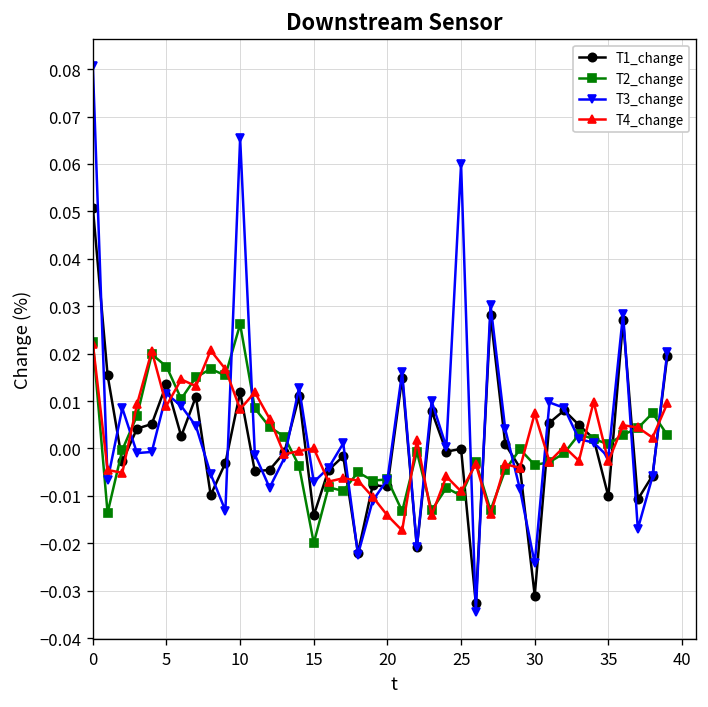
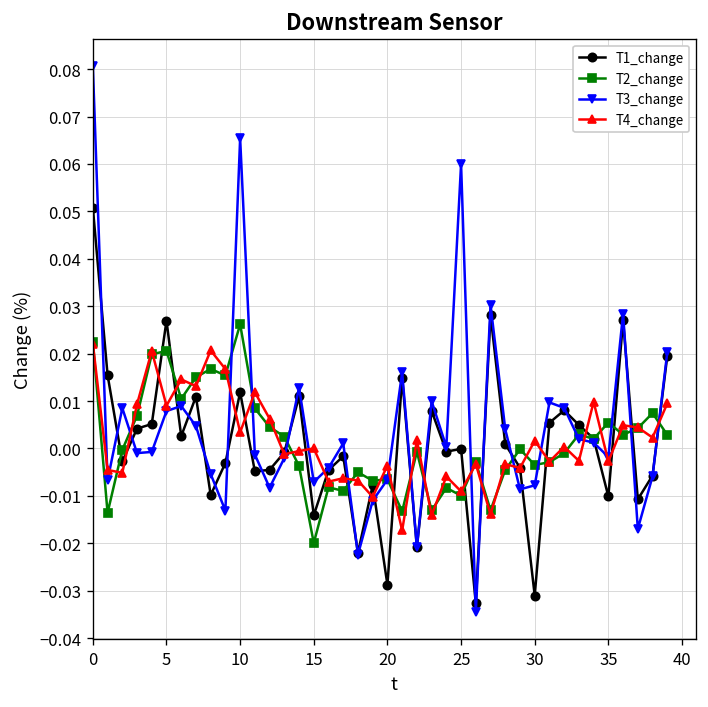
  {
    "T1_change": {
      "0": 0.051,
-     "5": 0.014,
+     "5": 0.027,
      "10": 0.012,
      "15": -0.014,
-     "20": -0.008,
+     "20": -0.029,
      "25": 0.000,
      "30": -0.031,
      "35": -0.010
    },
    "T2_change": {
-     "5": 0.017,
+     "5": 0.021,
      "10": 0.026,
      "15": -0.020,
      "25": -0.010,
      "30": -0.003,
-     "35": 0.001
+     "35": 0.005
    },
    "T3_change": {
      "0": 0.081,
-     "5": 0.012,
+     "5": 0.008,
      "10": 0.065,
      "15": -0.007,
      "25": 0.060,
-     "30": -0.024,
+     "30": -0.008,
      "35": -0.002
    },
    "T4_change": {
      "5": 0.009,
-     "10": 0.008,
+     "10": 0.003,
      "15": 0.000,
-     "20": -0.014,
+     "20": -0.004,
      "25": -0.009,
-     "30": 0.007,
+     "30": 0.002,
      "35": -0.003
    }
  }
